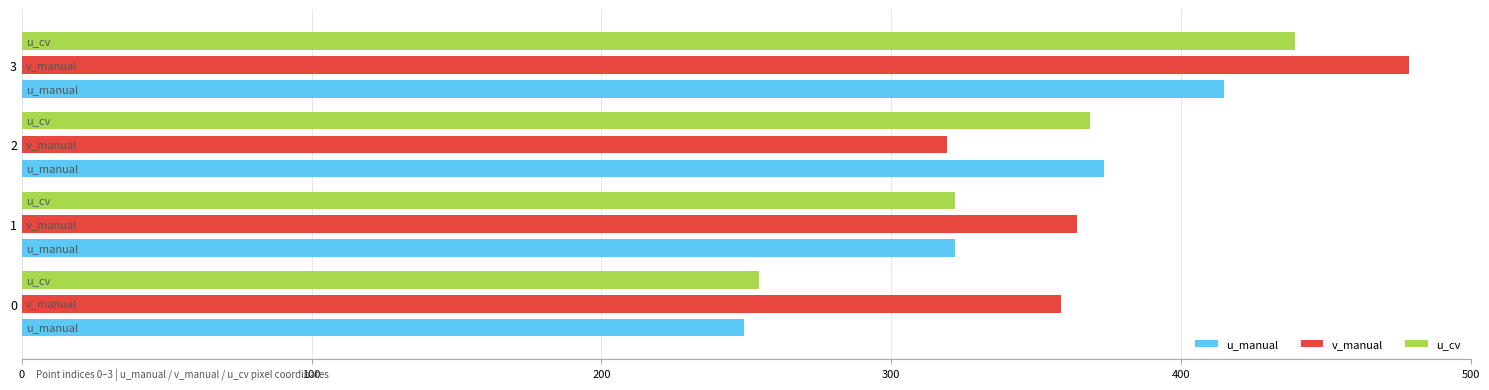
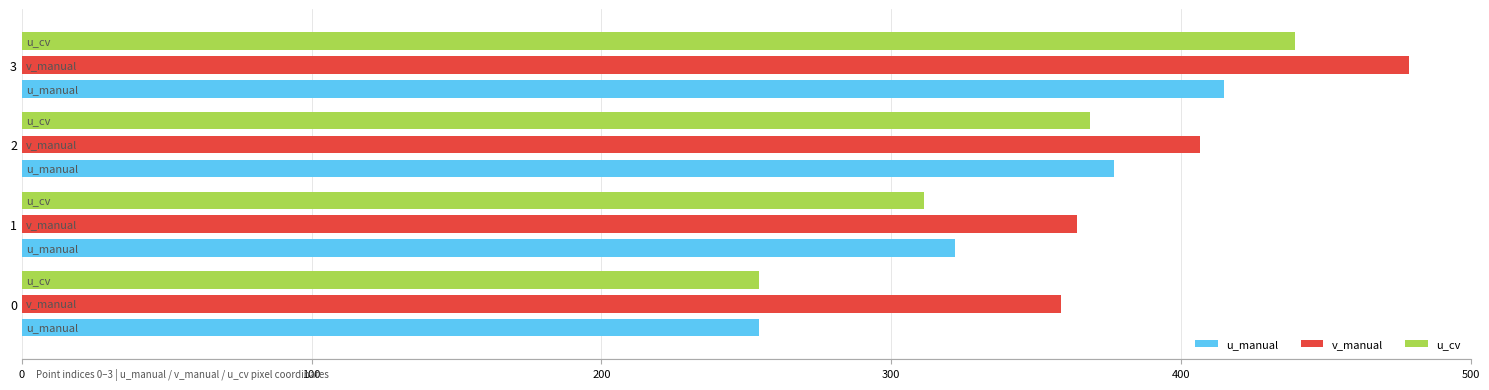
  {
    "u_manual": {
      "3": 415,
-     "2": 373,
+     "2": 377,
      "1": 322,
-     "0": 249
+     "0": 254
    },
    "v_manual": {
      "3": 479,
-     "2": 319,
+     "2": 407,
      "1": 364,
      "0": 359
    },
    "u_cv": {
      "3": 439,
      "2": 369,
-     "1": 322,
+     "1": 311,
      "0": 254
    }
  }
